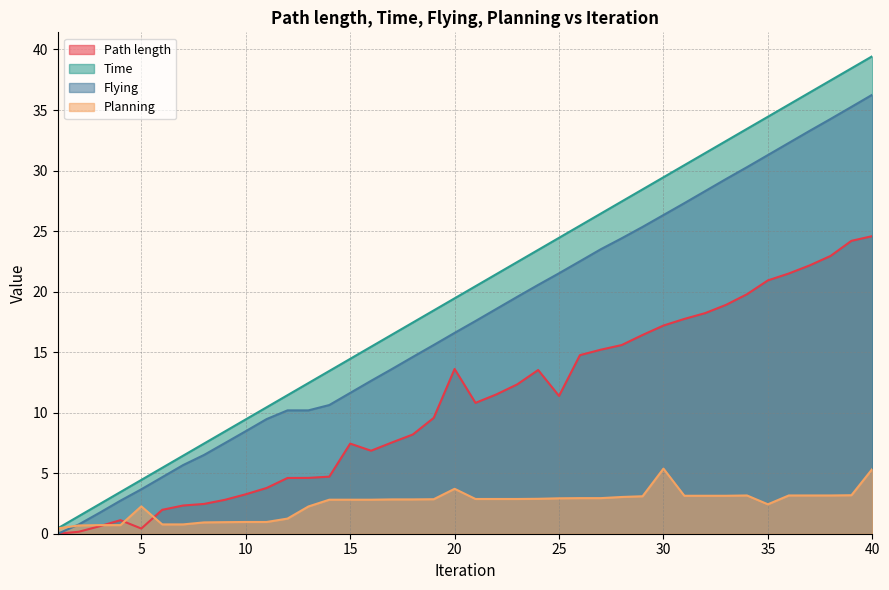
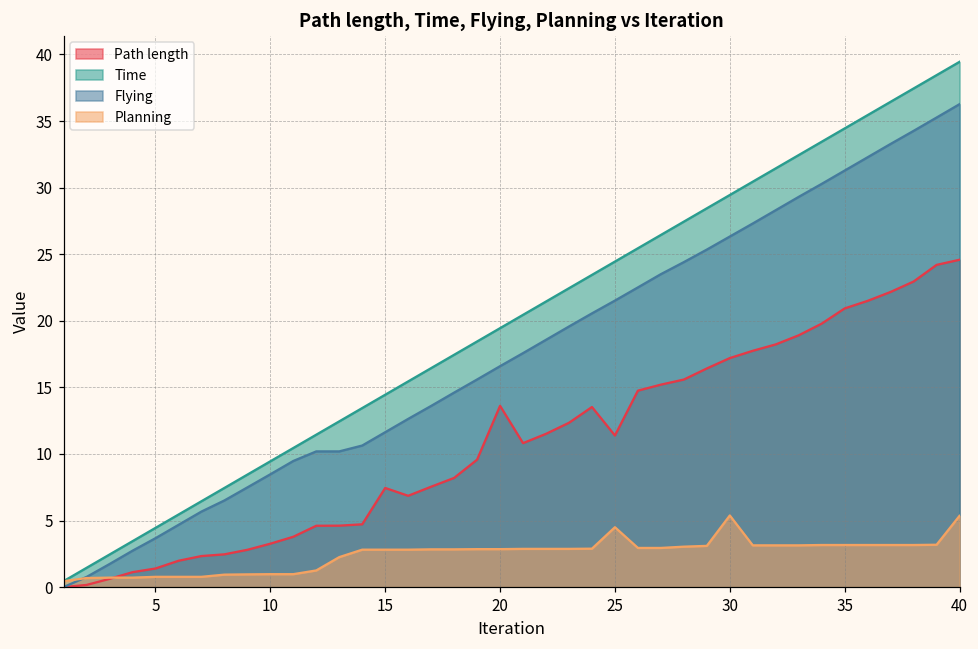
  {
    "Path length": {
-     "5": 0.4,
+     "5": 1.4,
      "10": 3.3,
      "15": 7.4,
      "20": 13.6,
      "25": 11.4,
      "30": 17.2,
      "35": 20.9,
      "40": 24.6
    },
    "Planning": {
-     "5": 2.3,
+     "5": 0.8,
      "10": 1.0,
      "15": 2.8,
-     "20": 3.7,
-     "25": 2.9,
+     "20": 2.9,
+     "25": 4.5,
      "30": 5.4,
-     "35": 2.4,
+     "35": 3.2,
      "40": 5.4
    }
  }
